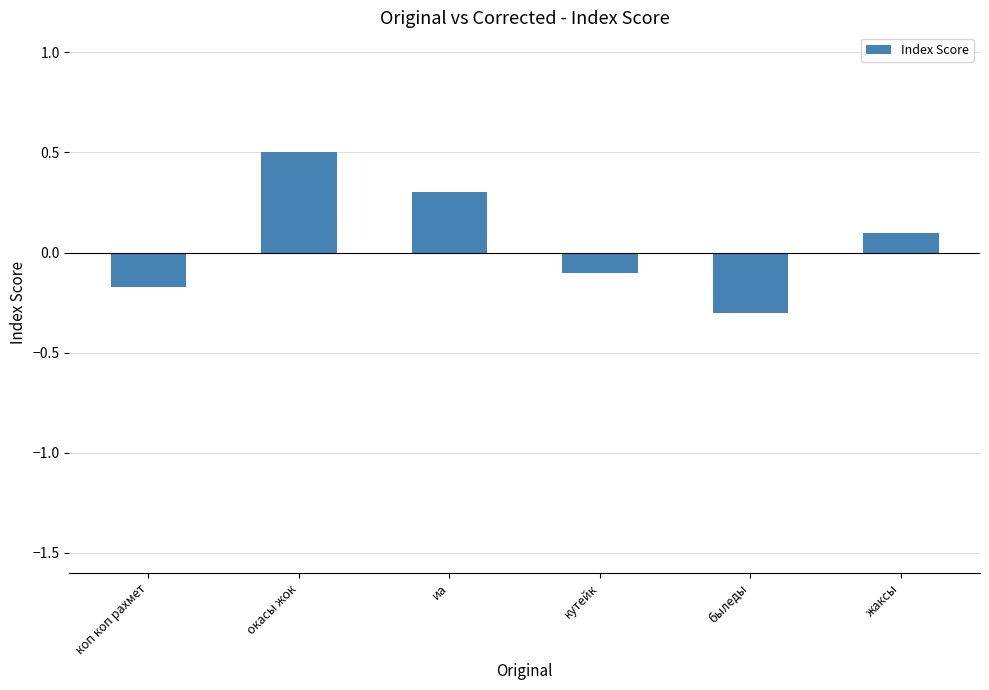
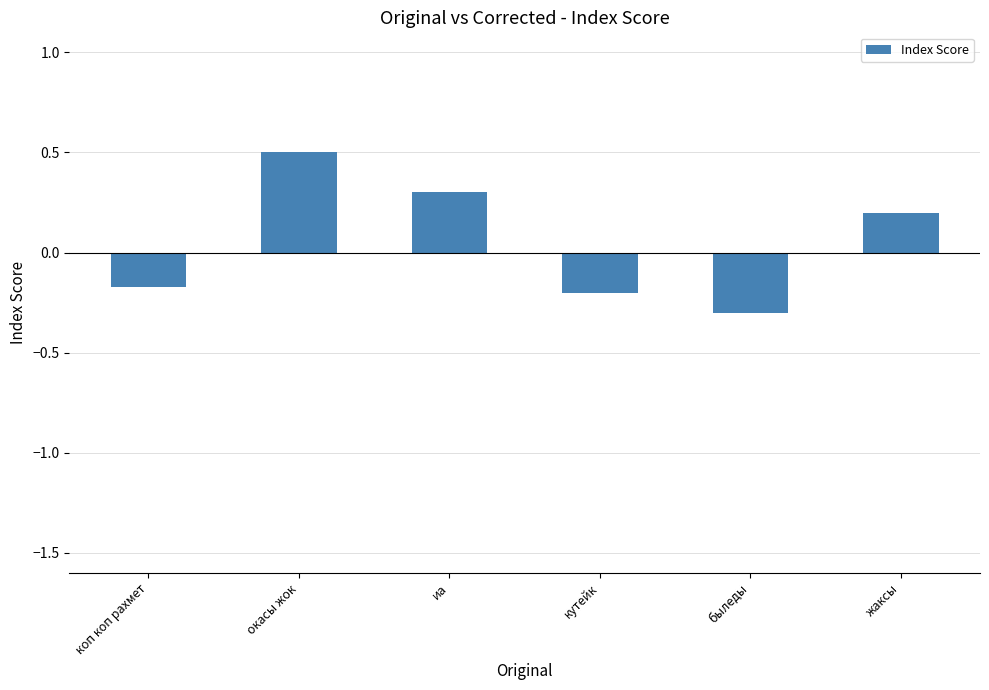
  {
    "коп коп рахмет": -0.17,
    "окасы жок": 0.5,
    "иа": 0.3,
-   "кутейк": -0.1,
+   "кутейк": -0.2,
    "быледы": -0.3,
-   "жаксы": 0.1
+   "жаксы": 0.2
  }
